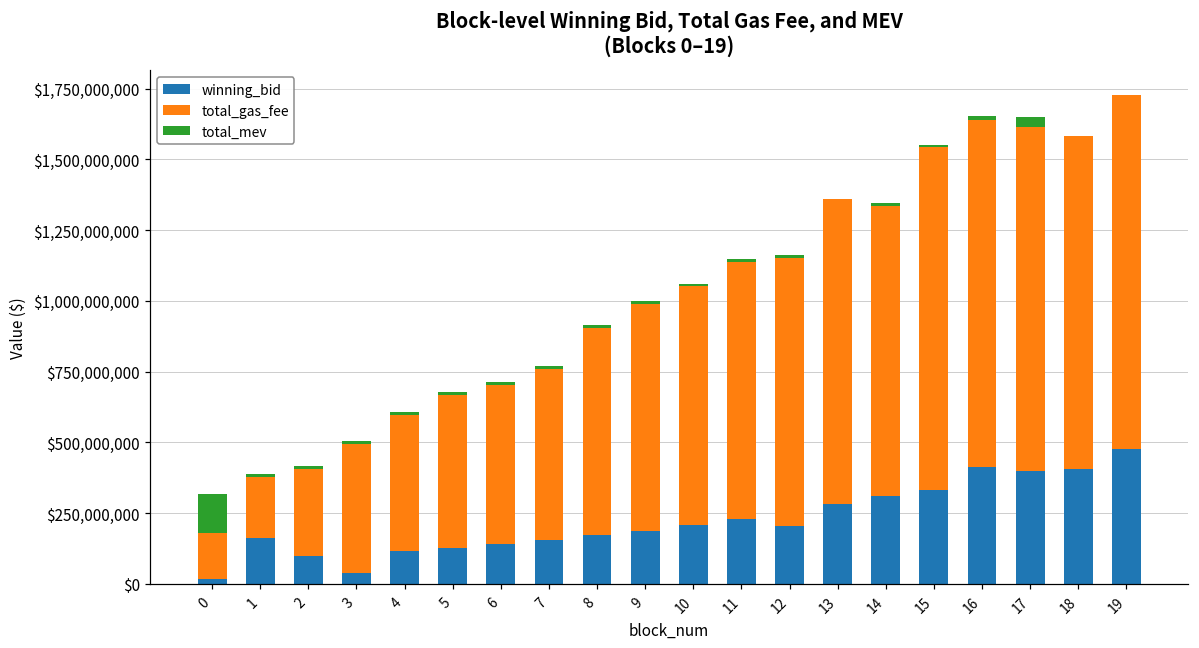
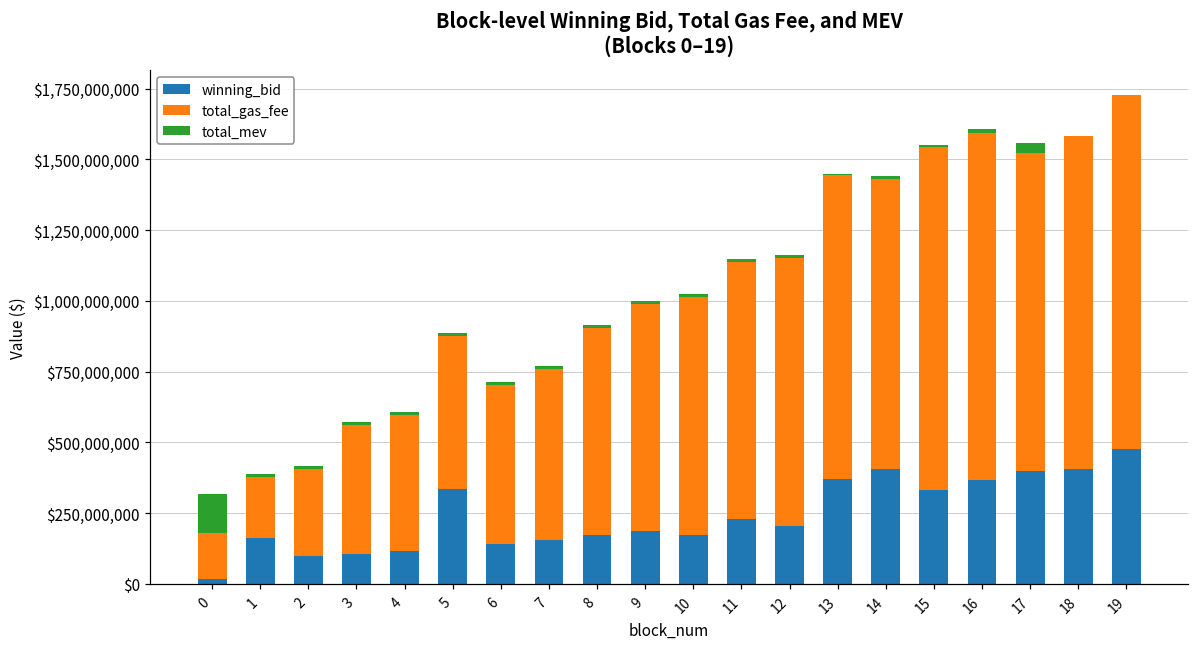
  {
    "winning_bid": {
      "0": "$20,000,000",
      "1": "$160,000,000",
      "2": "$100,000,000",
-     "3": "$40,000,000",
+     "3": "$110,000,000",
      "4": "$120,000,000",
-     "5": "$130,000,000",
+     "5": "$340,000,000",
      "6": "$140,000,000",
      "7": "$150,000,000",
      "8": "$170,000,000",
      "9": "$190,000,000",
-     "10": "$210,000,000",
+     "10": "$170,000,000",
      "11": "$230,000,000",
      "12": "$210,000,000",
-     "13": "$280,000,000",
-     "14": "$310,000,000",
+     "13": "$370,000,000",
+     "14": "$400,000,000",
      "15": "$330,000,000",
-     "16": "$410,000,000",
+     "16": "$370,000,000",
      "17": "$400,000,000",
      "18": "$410,000,000",
      "19": "$480,000,000"
    },
    "total_gas_fee": {
      "0": "$160,000,000",
      "1": "$220,000,000",
      "2": "$310,000,000",
      "3": "$460,000,000",
      "4": "$480,000,000",
      "5": "$540,000,000",
      "6": "$560,000,000",
      "7": "$610,000,000",
      "8": "$730,000,000",
      "9": "$800,000,000",
      "10": "$840,000,000",
      "11": "$910,000,000",
      "12": "$950,000,000",
      "13": "$1,080,000,000",
      "14": "$1,030,000,000",
      "15": "$1,210,000,000",
      "16": "$1,230,000,000",
-     "17": "$1,220,000,000",
+     "17": "$1,120,000,000",
      "18": "$1,180,000,000",
      "19": "$1,250,000,000"
    },
    "total_mev": {
      "0": "$140,000,000",
      "1": "$10,000,000",
      "2": "$10,000,000",
      "3": "$10,000,000",
      "4": "$10,000,000",
      "5": "$10,000,000",
      "6": "$10,000,000",
      "7": "$10,000,000",
      "8": "$10,000,000",
      "9": "$10,000,000",
      "16": "$20,000,000",
      "17": "$30,000,000"
    }
  }
